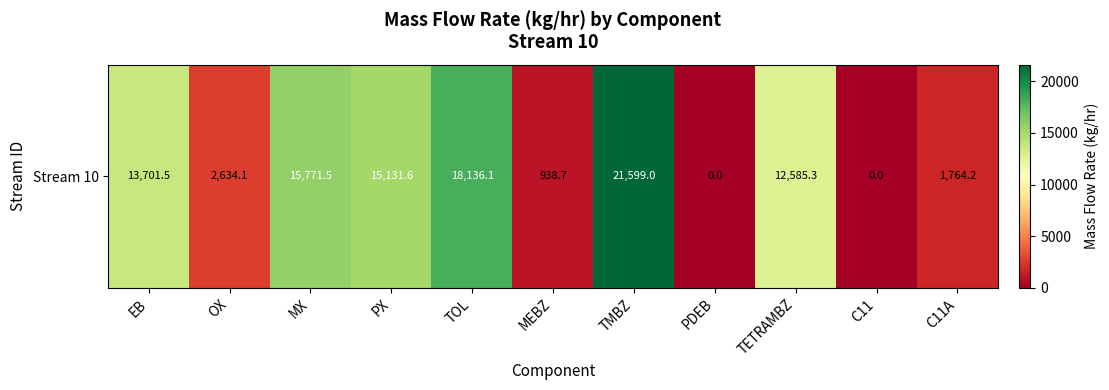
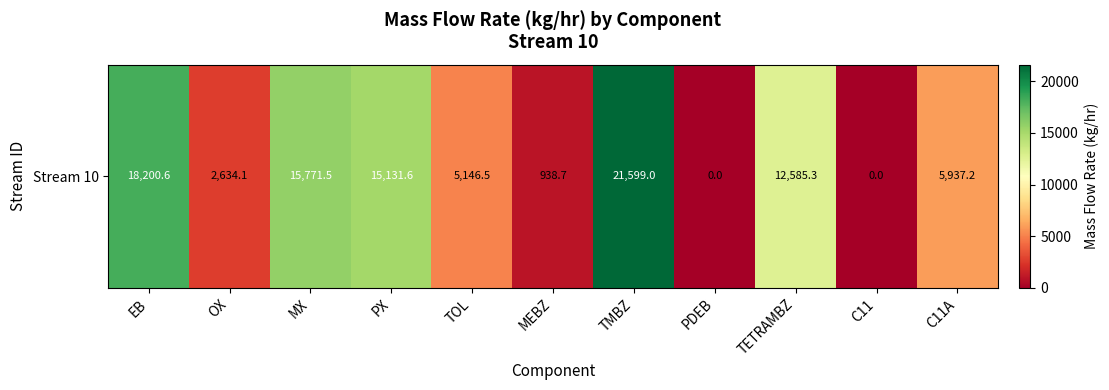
  {
    "Stream 10": {
-     "EB": "13,701.5",
+     "EB": "18,200.6",
      "OX": "2,634.1",
      "MX": "15,771.5",
      "PX": "15,131.6",
-     "TOL": "18,136.1",
+     "TOL": "5,146.5",
      "MEBZ": "938.7",
      "TMBZ": "21,599.0",
      "PDEB": "0.0",
      "TETRAMBZ": "12,585.3",
      "C11": "0.0",
-     "C11A": "1,764.2"
+     "C11A": "5,937.2"
    }
  }
